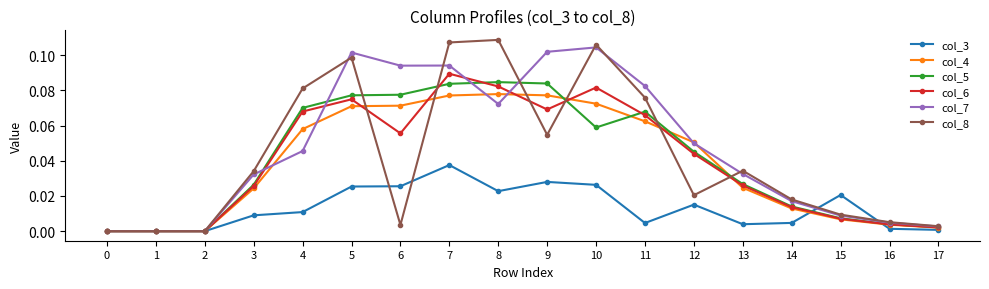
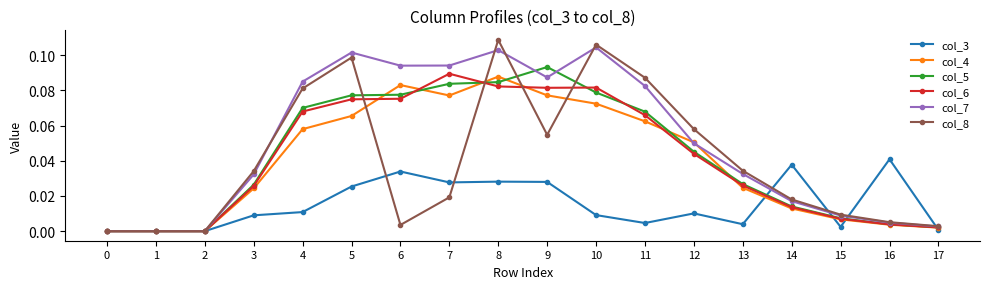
  {
    "col_3": {
      "3": 0.009,
      "4": 0.011,
      "5": 0.025,
-     "6": 0.026,
-     "7": 0.038,
-     "8": 0.023,
+     "6": 0.034,
+     "7": 0.028,
+     "8": 0.028,
      "9": 0.028,
-     "10": 0.026,
+     "10": 0.009,
      "11": 0.005,
-     "12": 0.015,
+     "12": 0.010,
      "13": 0.004,
-     "14": 0.005,
-     "15": 0.021,
-     "16": 0.001
+     "14": 0.038,
+     "15": 0.002,
+     "16": 0.041
    },
    "col_4": {
      "4": 0.058,
-     "5": 0.071,
-     "6": 0.071,
+     "5": 0.065,
+     "6": 0.083,
      "7": 0.077,
-     "8": 0.078,
+     "8": 0.088,
      "9": 0.077,
      "10": 0.072,
      "11": 0.062
    },
    "col_5": {
      "4": 0.070,
      "5": 0.077,
      "6": 0.077,
      "7": 0.084,
      "8": 0.085,
-     "9": 0.084,
-     "10": 0.059,
+     "9": 0.093,
+     "10": 0.079,
      "11": 0.068
    },
    "col_6": {
      "4": 0.068,
      "5": 0.075,
-     "6": 0.056,
+     "6": 0.075,
      "7": 0.089,
      "8": 0.082,
-     "9": 0.069,
+     "9": 0.081,
      "10": 0.082,
      "11": 0.066
    },
    "col_7": {
      "3": 0.032,
-     "4": 0.046,
+     "4": 0.085,
      "5": 0.101,
      "6": 0.094,
      "7": 0.094,
-     "8": 0.072,
-     "9": 0.102,
+     "8": 0.103,
+     "9": 0.087,
      "10": 0.104,
      "11": 0.082,
      "13": 0.032
    },
    "col_8": {
      "3": 0.034,
      "4": 0.081,
      "5": 0.099,
      "6": 0.004,
-     "7": 0.107,
+     "7": 0.019,
      "8": 0.109,
      "9": 0.055,
      "10": 0.106,
-     "11": 0.076,
-     "12": 0.020,
+     "11": 0.087,
+     "12": 0.058,
      "13": 0.034
    }
  }
